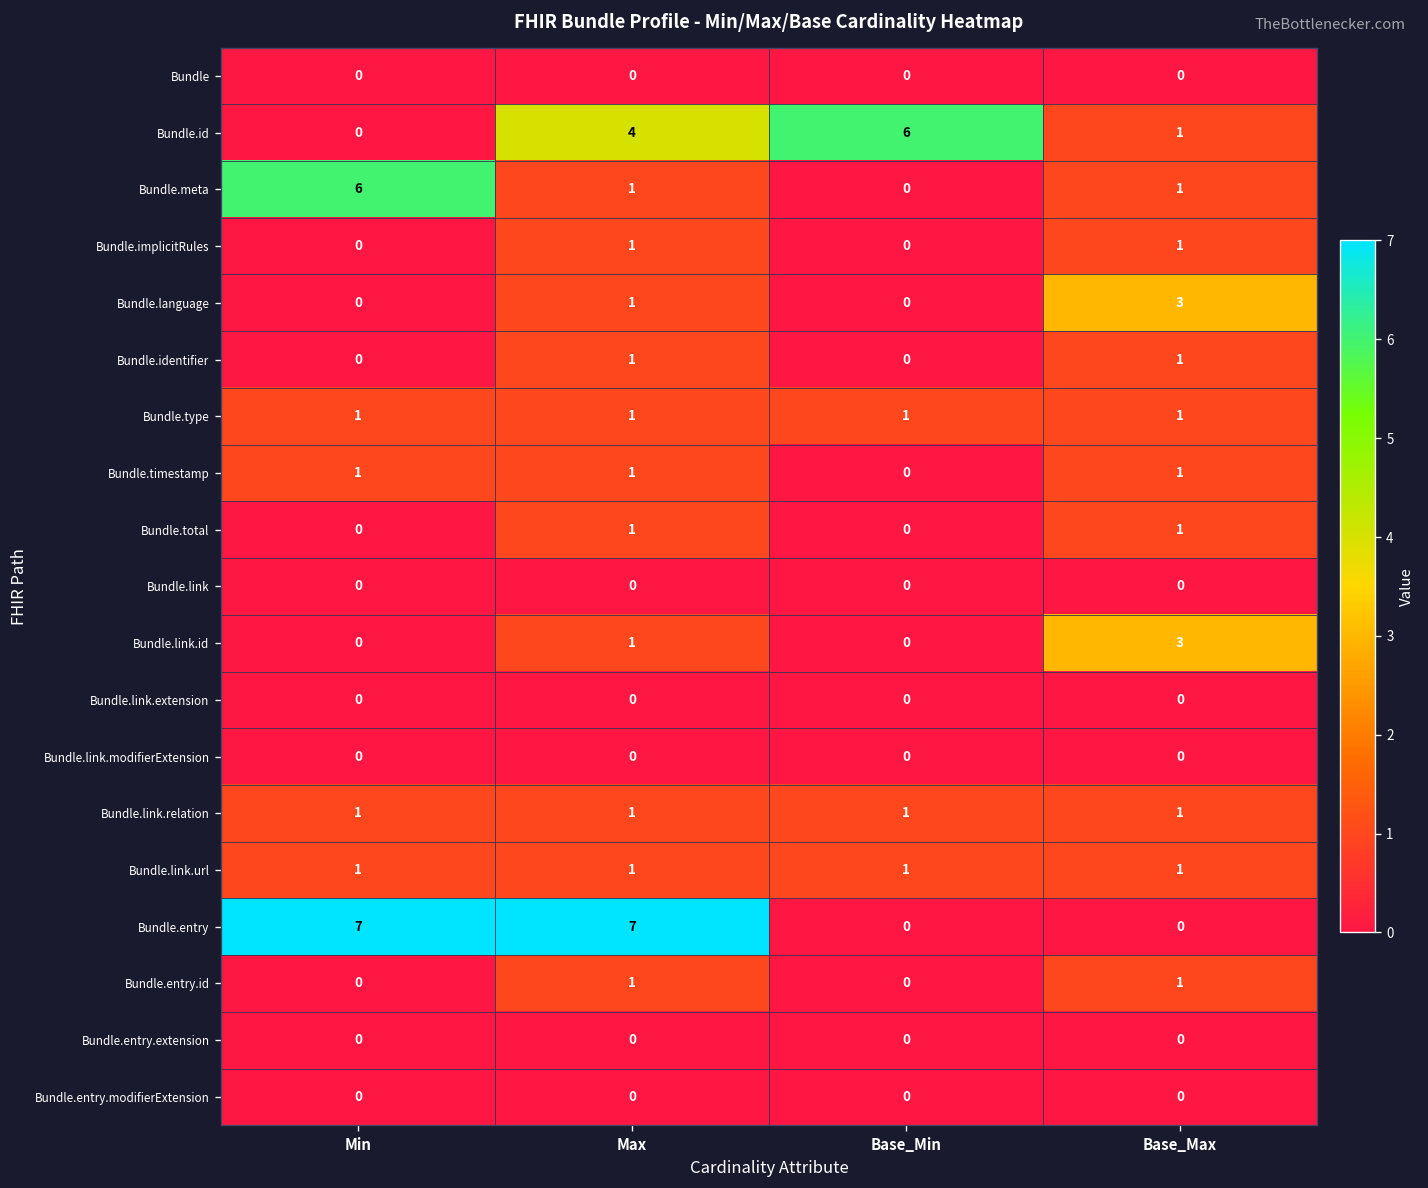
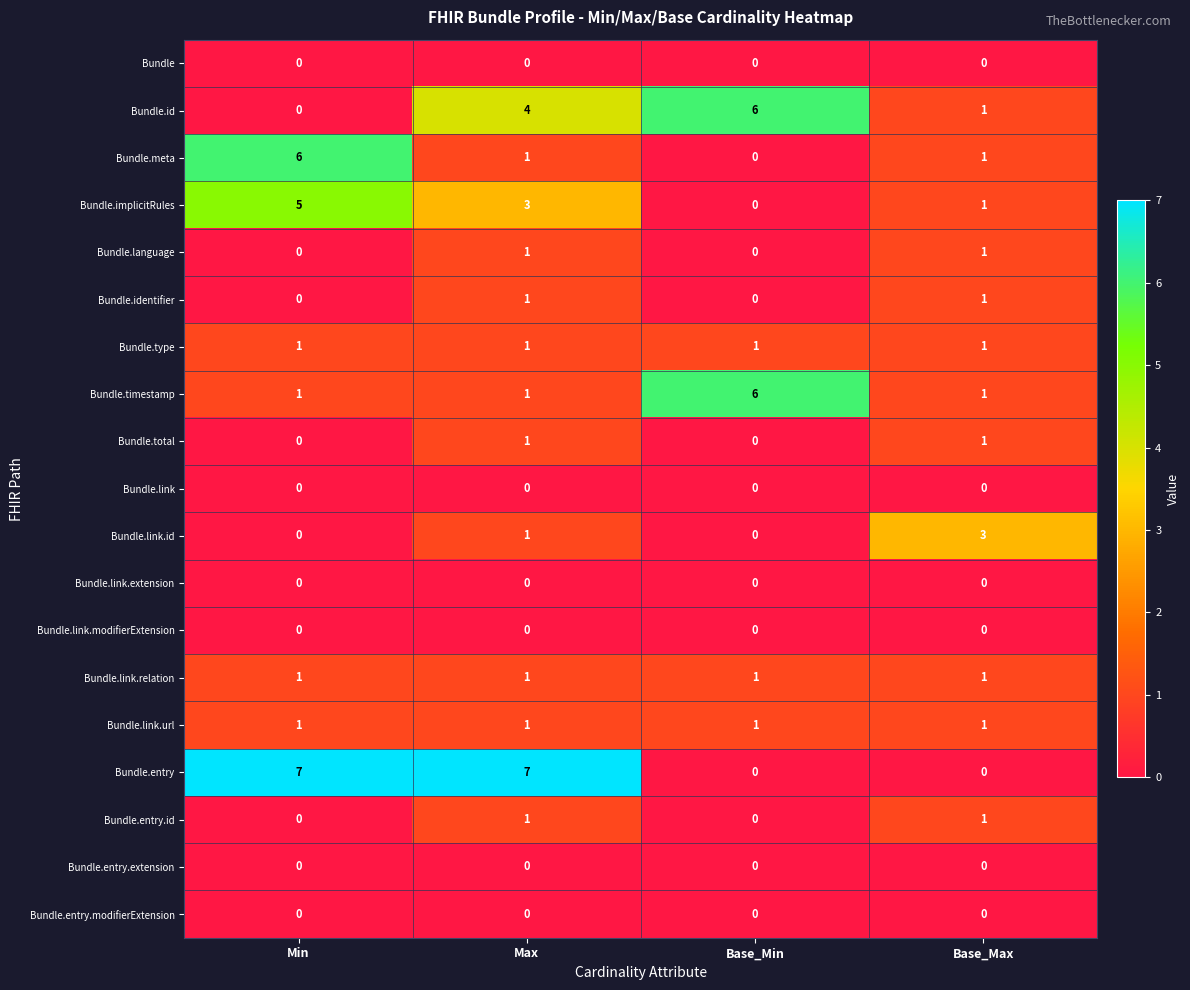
  {
    "Bundle": {
      "Min": 0,
      "Max": 0,
      "Base_Min": 0,
      "Base_Max": 0
    },
    "Bundle.id": {
      "Min": 0,
      "Max": 4,
      "Base_Min": 6,
      "Base_Max": 1
    },
    "Bundle.meta": {
      "Min": 6,
      "Max": 1,
      "Base_Min": 0,
      "Base_Max": 1
    },
    "Bundle.implicitRules": {
-     "Min": 0,
-     "Max": 1,
+     "Min": 5,
+     "Max": 3,
      "Base_Min": 0,
      "Base_Max": 1
    },
    "Bundle.language": {
      "Min": 0,
      "Max": 1,
      "Base_Min": 0,
-     "Base_Max": 3
+     "Base_Max": 1
    },
    "Bundle.identifier": {
      "Min": 0,
      "Max": 1,
      "Base_Min": 0,
      "Base_Max": 1
    },
    "Bundle.type": {
      "Min": 1,
      "Max": 1,
      "Base_Min": 1,
      "Base_Max": 1
    },
    "Bundle.timestamp": {
      "Min": 1,
      "Max": 1,
-     "Base_Min": 0,
+     "Base_Min": 6,
      "Base_Max": 1
    },
    "Bundle.total": {
      "Min": 0,
      "Max": 1,
      "Base_Min": 0,
      "Base_Max": 1
    },
    "Bundle.link": {
      "Min": 0,
      "Max": 0,
      "Base_Min": 0,
      "Base_Max": 0
    },
    "Bundle.link.id": {
      "Min": 0,
      "Max": 1,
      "Base_Min": 0,
      "Base_Max": 3
    },
    "Bundle.link.extension": {
      "Min": 0,
      "Max": 0,
      "Base_Min": 0,
      "Base_Max": 0
    },
    "Bundle.link.modifierExtension": {
      "Min": 0,
      "Max": 0,
      "Base_Min": 0,
      "Base_Max": 0
    },
    "Bundle.link.relation": {
      "Min": 1,
      "Max": 1,
      "Base_Min": 1,
      "Base_Max": 1
    },
    "Bundle.link.url": {
      "Min": 1,
      "Max": 1,
      "Base_Min": 1,
      "Base_Max": 1
    },
    "Bundle.entry": {
      "Min": 7,
      "Max": 7,
      "Base_Min": 0,
      "Base_Max": 0
    },
    "Bundle.entry.id": {
      "Min": 0,
      "Max": 1,
      "Base_Min": 0,
      "Base_Max": 1
    },
    "Bundle.entry.extension": {
      "Min": 0,
      "Max": 0,
      "Base_Min": 0,
      "Base_Max": 0
    },
    "Bundle.entry.modifierExtension": {
      "Min": 0,
      "Max": 0,
      "Base_Min": 0,
      "Base_Max": 0
    }
  }
